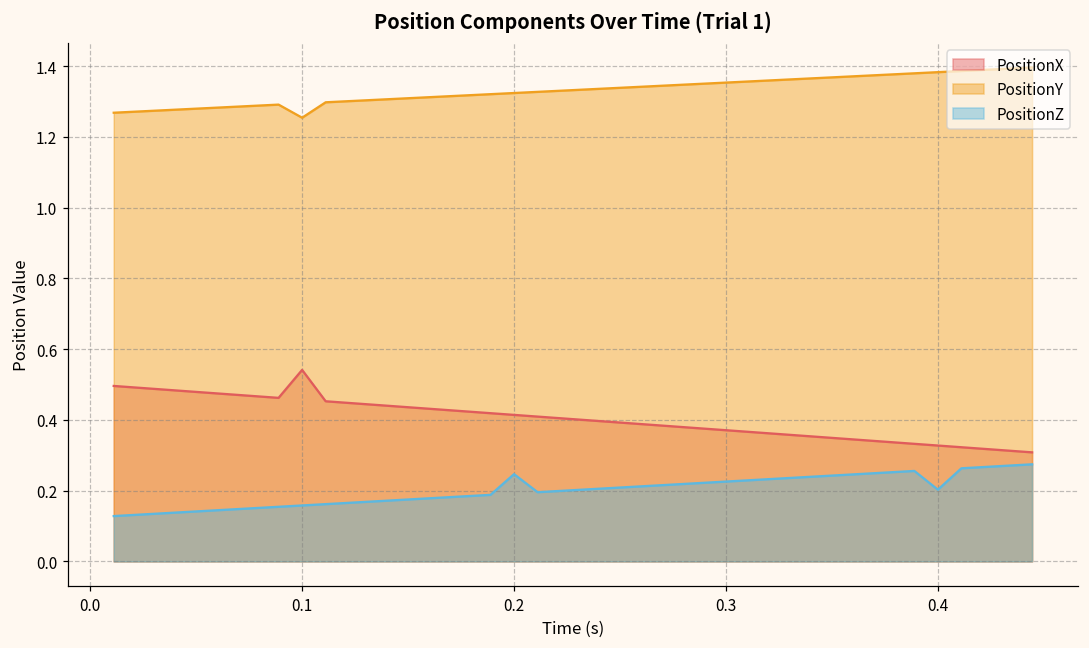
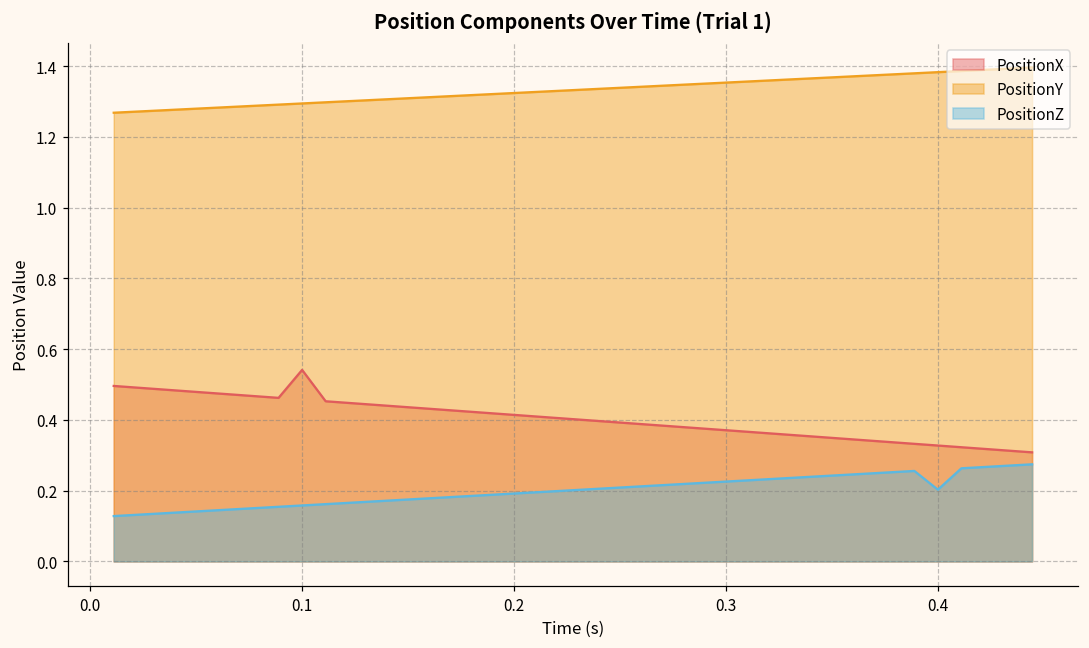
  {
    "PositionX": {
      "0.1": 0.54,
      "0.2": 0.41,
      "0.3": 0.37,
      "0.4": 0.33
    },
    "PositionY": {
-     "0.1": 1.25,
+     "0.1": 1.29,
      "0.2": 1.32,
      "0.3": 1.35,
      "0.4": 1.38
    },
    "PositionZ": {
      "0.1": 0.16,
-     "0.2": 0.25,
+     "0.2": 0.19,
      "0.3": 0.23,
      "0.4": 0.20
    }
  }
